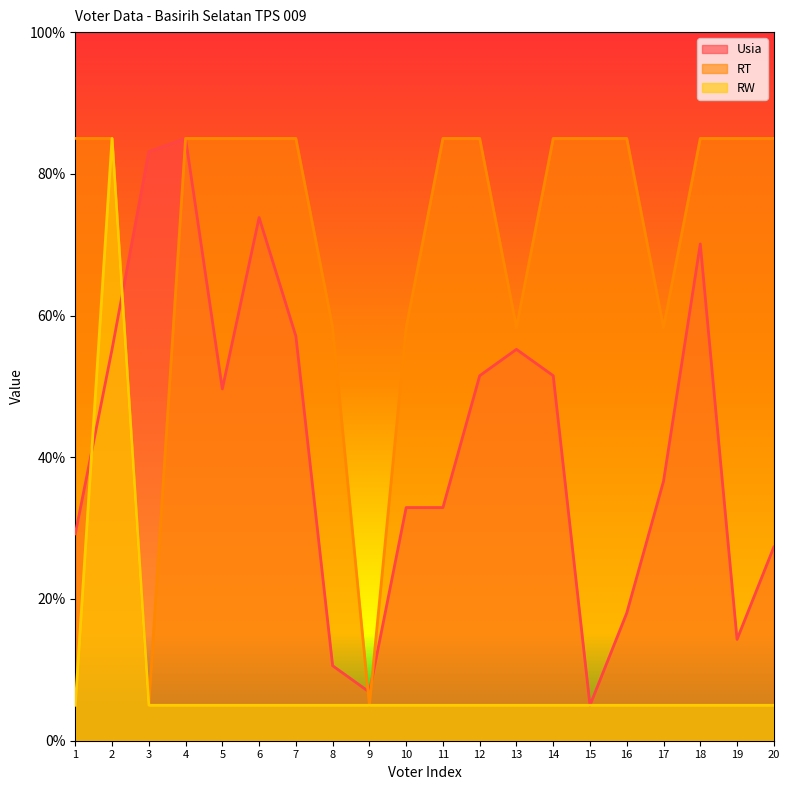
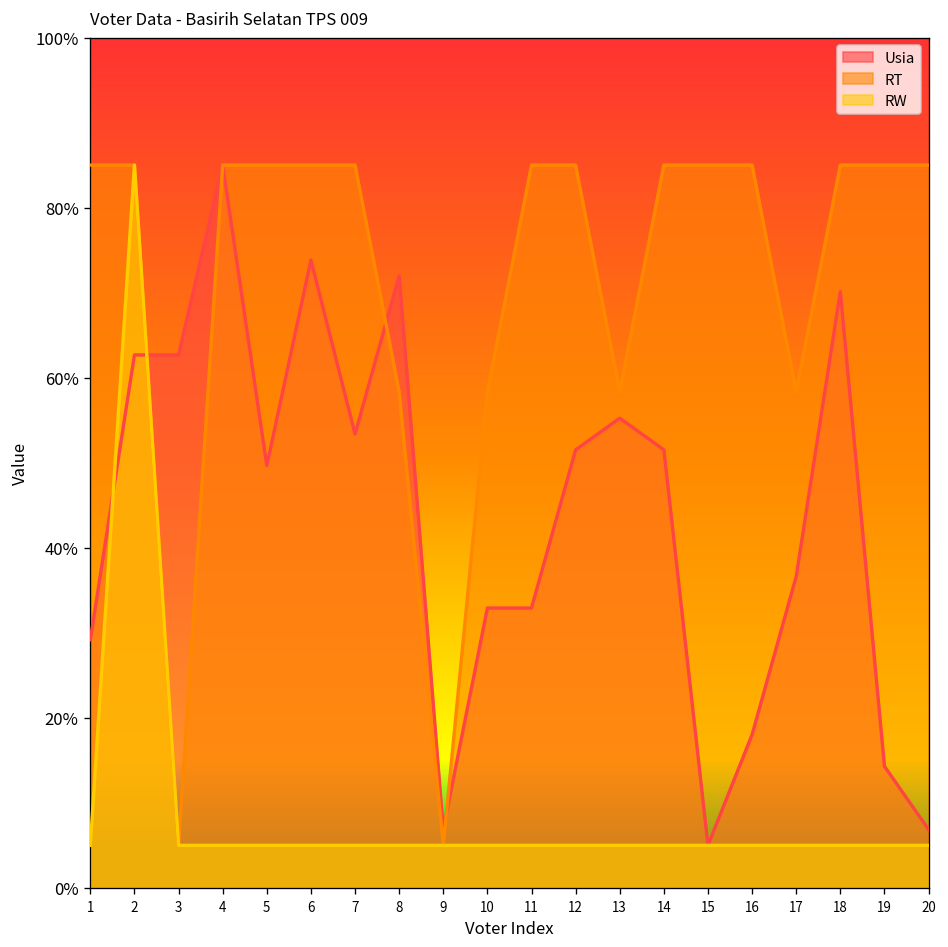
  {
    "Usia": {
      "1": "29%",
-     "2": "55%",
-     "3": "83%",
+     "2": "63%",
+     "3": "63%",
      "5": "50%",
      "6": "74%",
-     "7": "57%",
-     "8": "11%",
+     "7": "53%",
+     "8": "72%",
      "9": "7%",
      "10": "33%",
      "11": "33%",
      "12": "52%",
      "13": "55%",
      "14": "52%",
      "16": "18%",
      "17": "37%",
      "18": "70%",
      "19": "14%",
-     "20": "27%"
+     "20": "7%"
    },
    "RT": {
      "1": "85%",
      "5": "85%",
      "6": "85%",
      "7": "85%",
      "8": "58%",
      "10": "58%",
      "11": "85%",
      "12": "85%",
      "13": "58%",
      "14": "85%",
      "15": "85%",
      "16": "85%",
      "17": "58%",
      "18": "85%",
      "19": "85%",
      "20": "85%"
    },
    "RW": {
      "1": "5%",
      "4": "5%",
      "5": "5%",
      "6": "5%",
      "7": "5%",
      "8": "5%",
      "10": "5%",
      "11": "5%",
      "12": "5%",
      "13": "5%",
      "14": "5%",
      "16": "5%",
      "17": "5%",
      "18": "5%",
      "19": "5%",
      "20": "5%"
    }
  }
